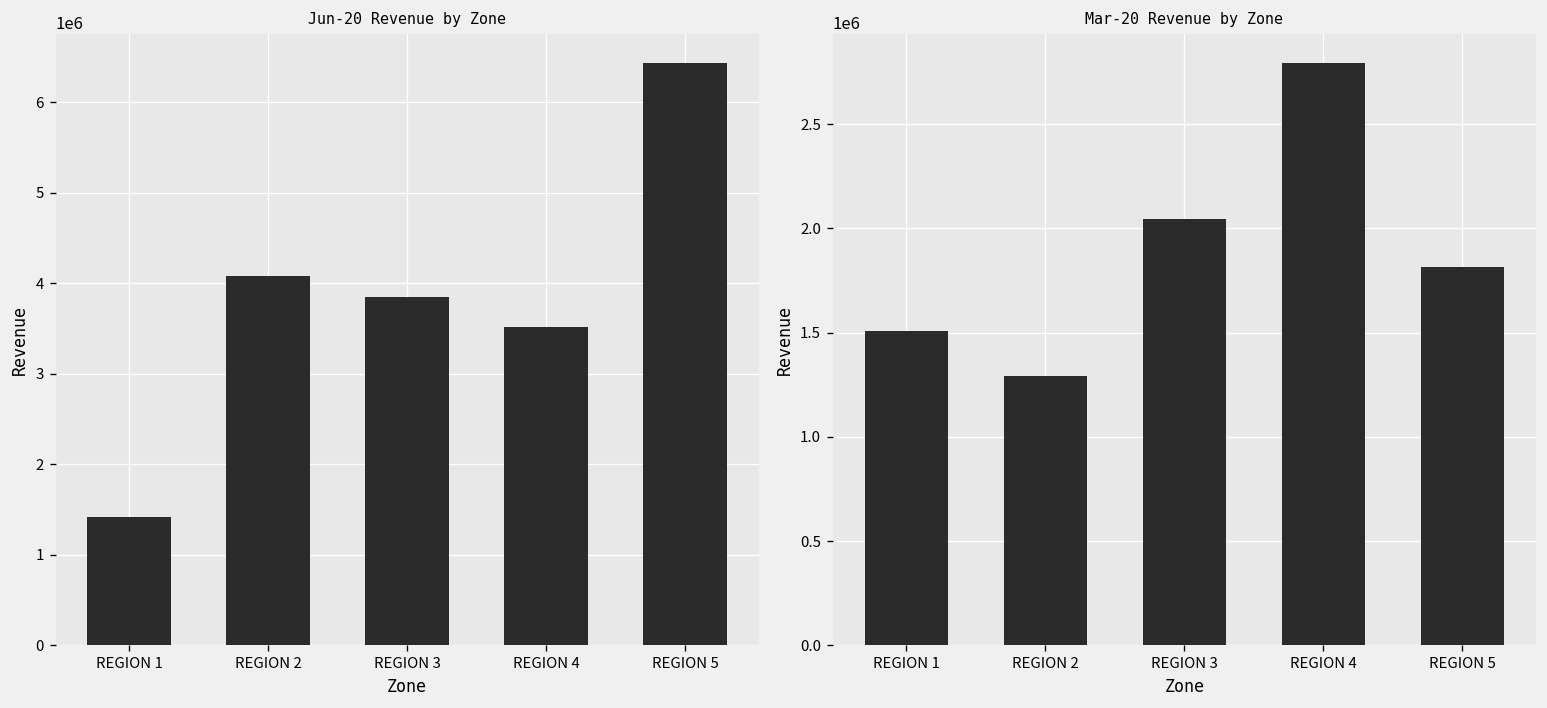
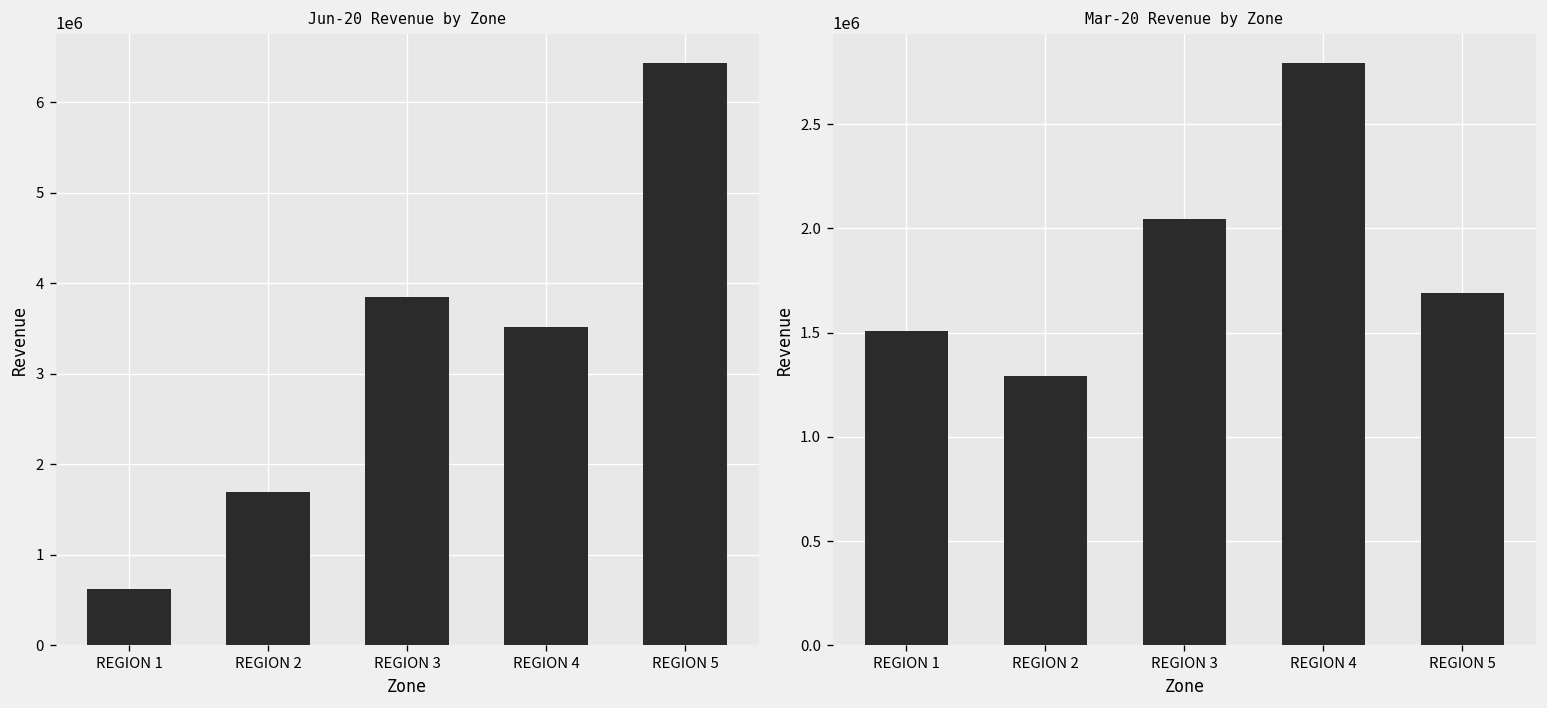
  {
    "Jun-20 Revenue by Zone": {
-     "REGION 1": 1400000,
-     "REGION 2": 4100000,
+     "REGION 1": 600000,
+     "REGION 2": 1700000,
      "REGION 3": 3800000,
      "REGION 4": 3500000,
      "REGION 5": 6400000
    },
    "Mar-20 Revenue by Zone": {
      "REGION 1": 1510000,
      "REGION 2": 1290000,
      "REGION 3": 2040000,
      "REGION 4": 2790000,
-     "REGION 5": 1820000
+     "REGION 5": 1690000
    }
  }
